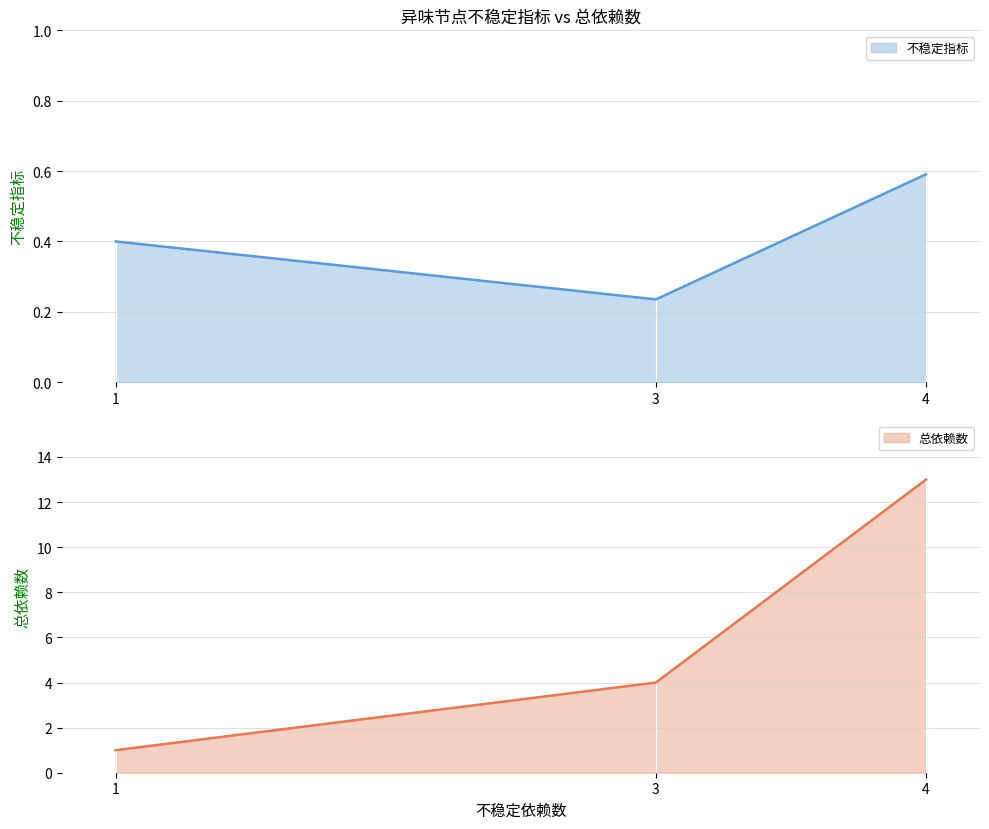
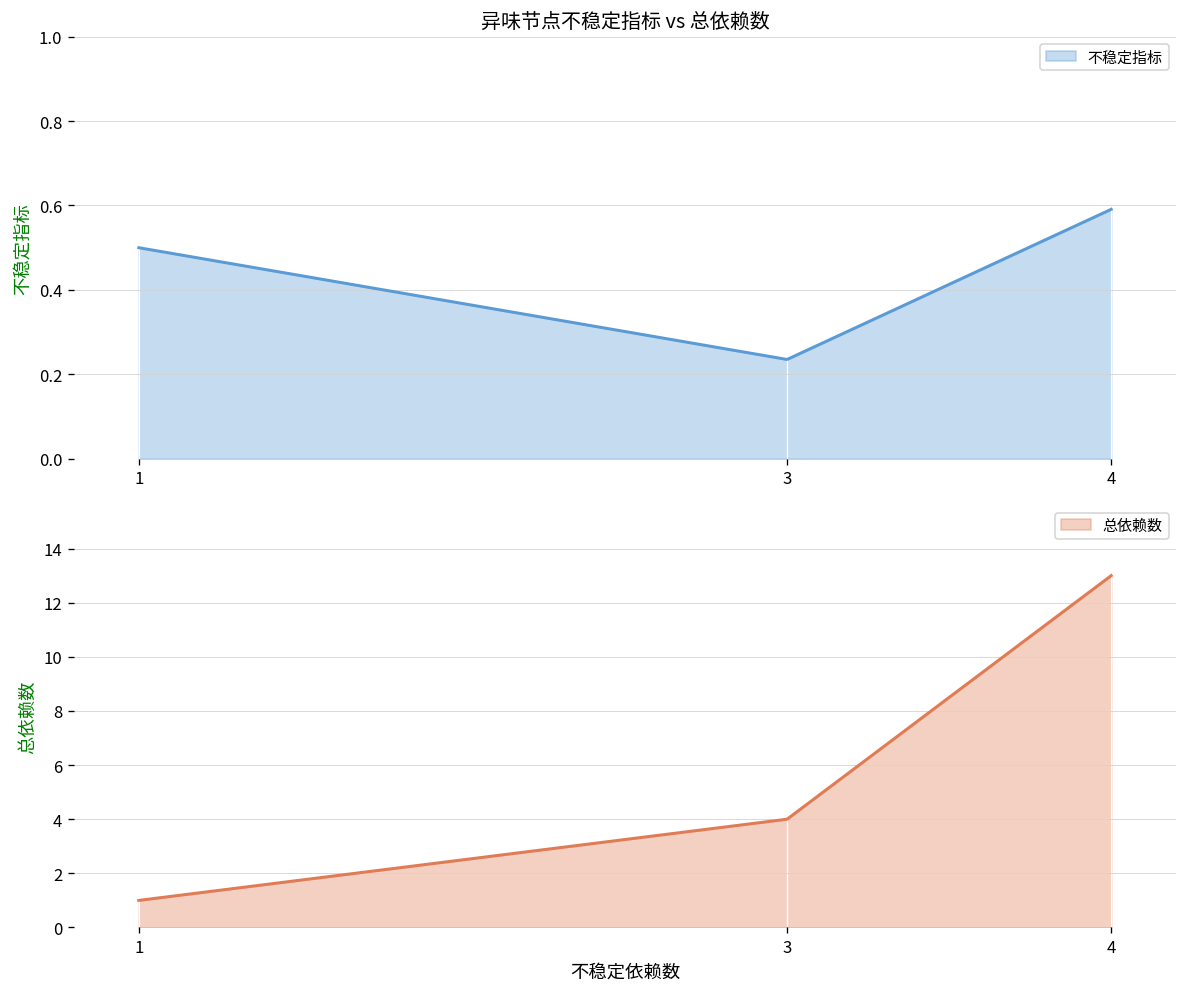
  {
    "异味节点不稳定指标 vs 总依赖数": {
-     "1": 0.4,
+     "1": 0.5,
      "3": 0.24,
      "4": 0.59
    }
  }
